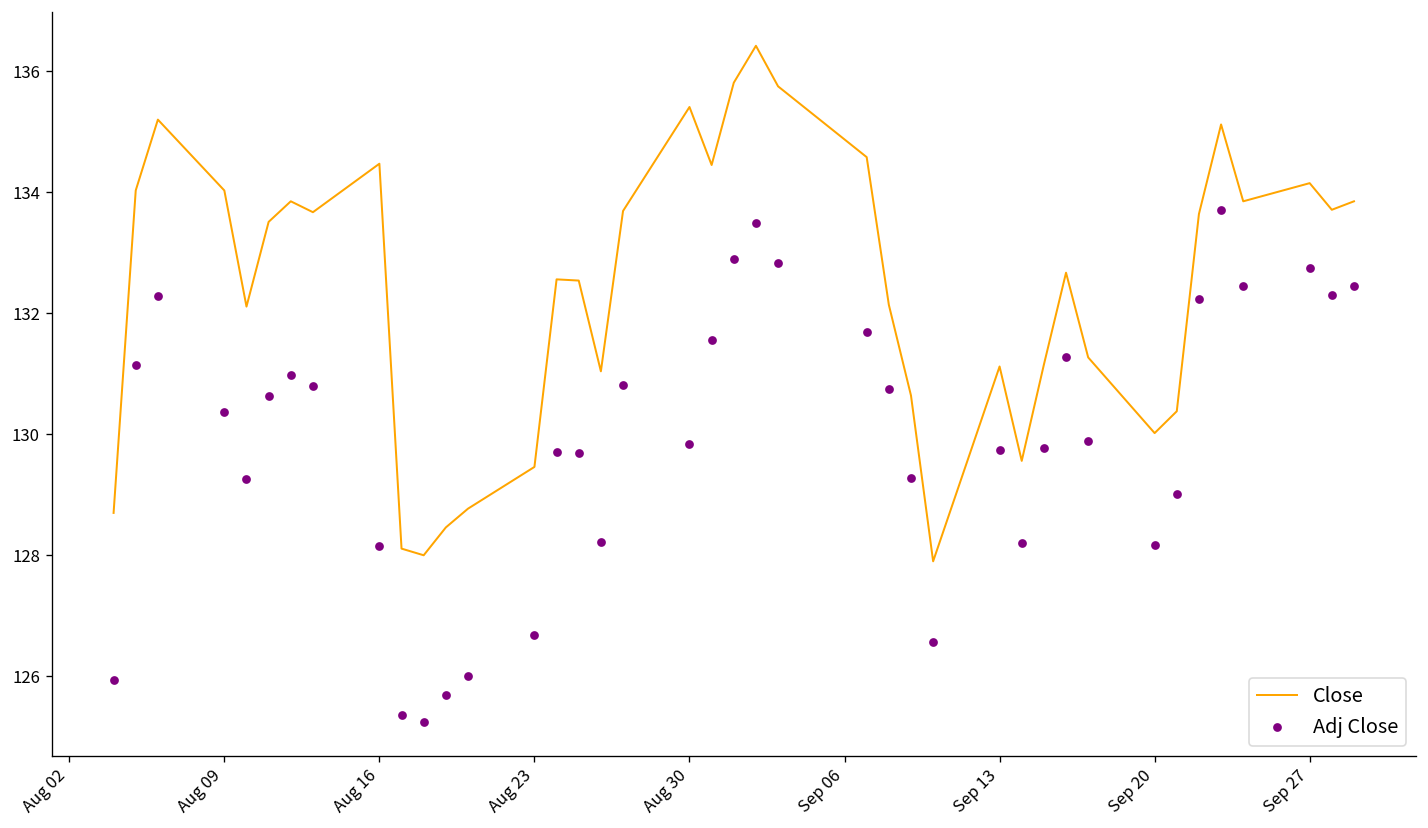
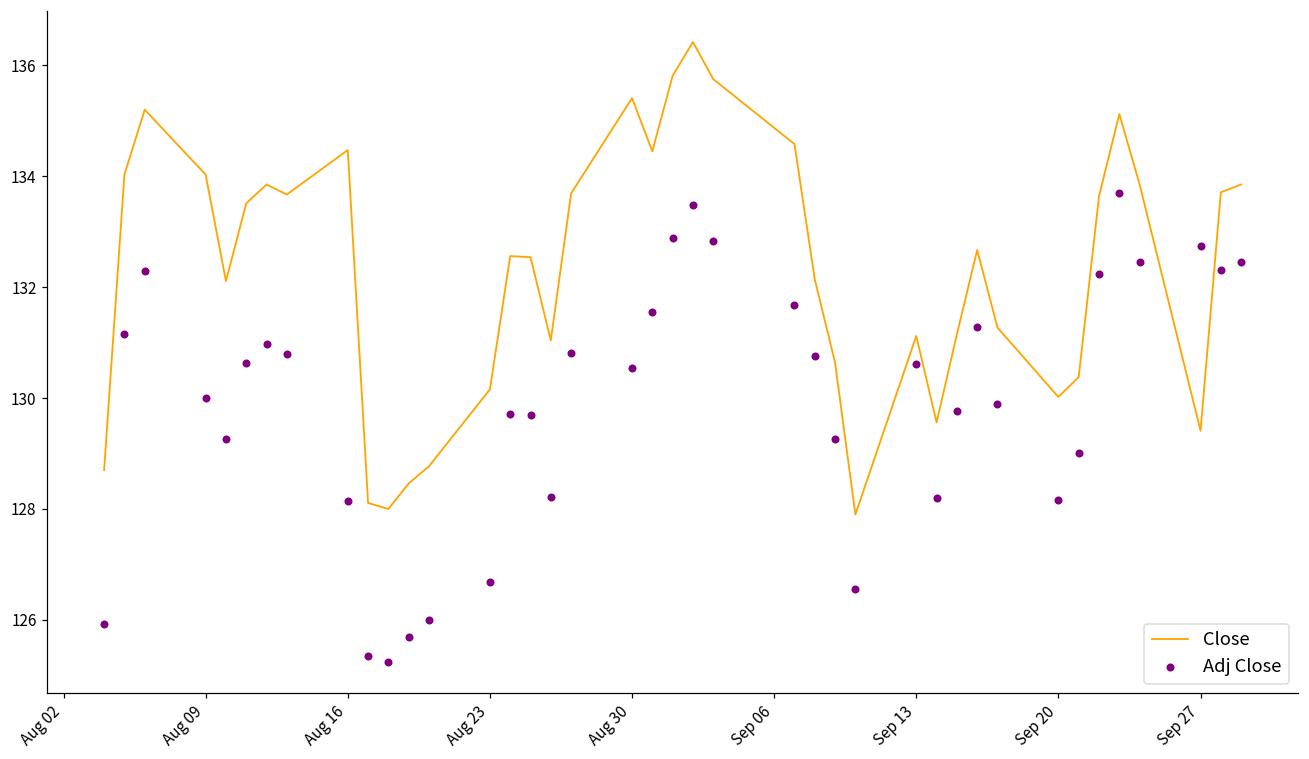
  {
    "Adj Close": {
-     "Aug 09": 130.4,
-     "Aug 30": 129.8,
-     "Sep 13": 129.7
+     "Aug 09": 130.0,
+     "Aug 30": 130.5,
+     "Sep 13": 130.6
    },
    "Close": {
      "Aug 09": 134.0,
      "Aug 16": 134.5,
-     "Aug 23": 129.5,
+     "Aug 23": 130.2,
      "Aug 30": 135.4,
      "Sep 13": 131.1,
      "Sep 20": 130.0,
-     "Sep 27": 134.1
+     "Sep 27": 129.4
    }
  }
